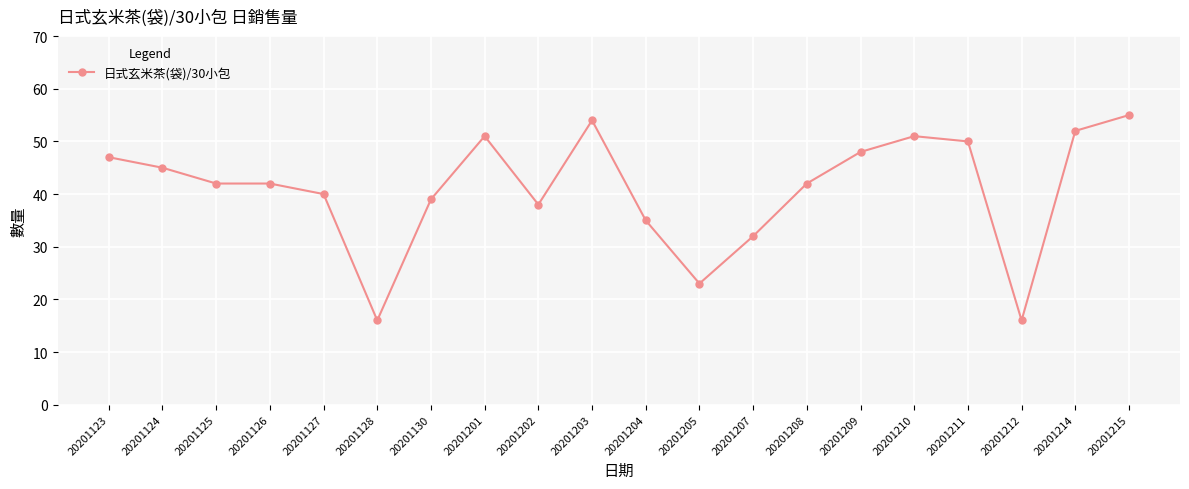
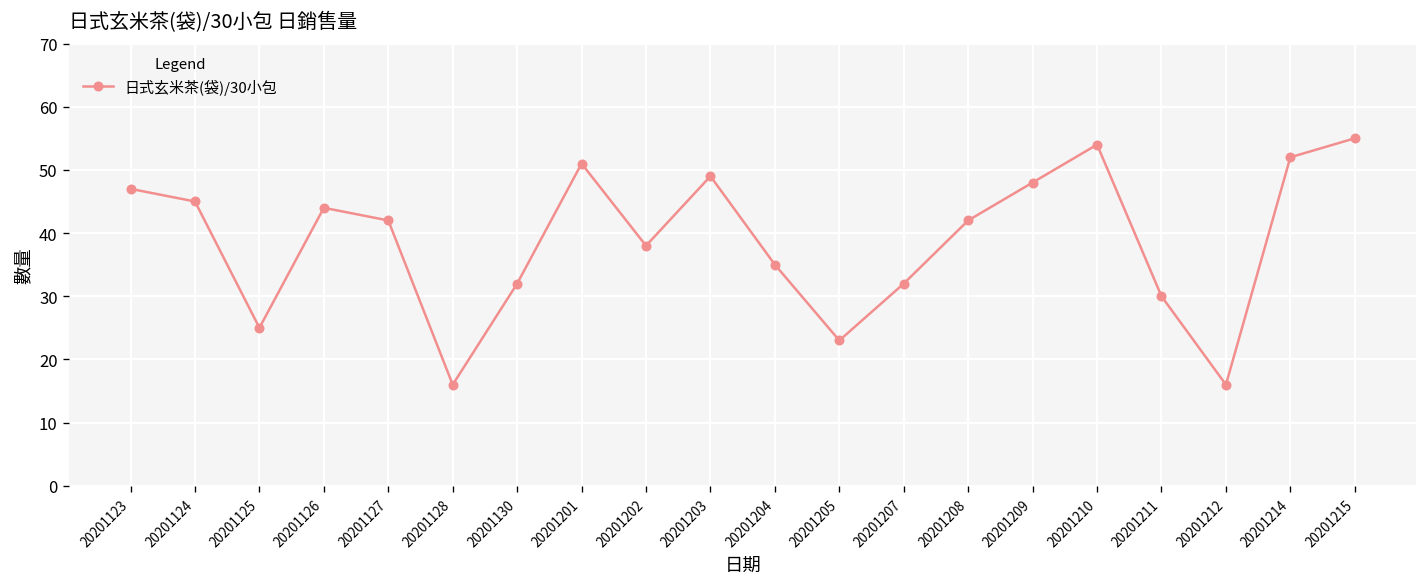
  {
    "20201123": 47,
    "20201124": 45,
-   "20201125": 42,
-   "20201126": 42,
-   "20201127": 40,
+   "20201125": 25,
+   "20201126": 44,
+   "20201127": 42,
    "20201128": 16,
-   "20201130": 39,
+   "20201130": 32,
    "20201201": 51,
    "20201202": 38,
-   "20201203": 54,
+   "20201203": 49,
    "20201204": 35,
    "20201205": 23,
    "20201207": 32,
    "20201208": 42,
    "20201209": 48,
-   "20201210": 51,
-   "20201211": 50,
+   "20201210": 54,
+   "20201211": 30,
    "20201212": 16,
    "20201214": 52,
    "20201215": 55
  }
